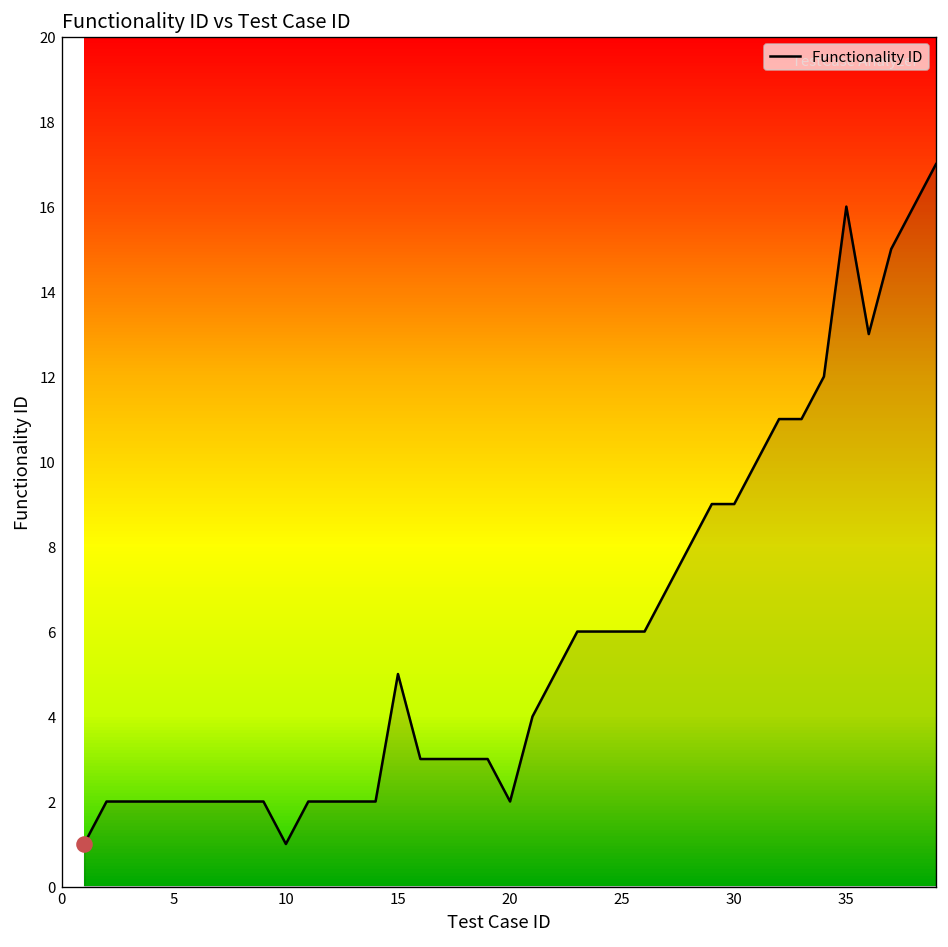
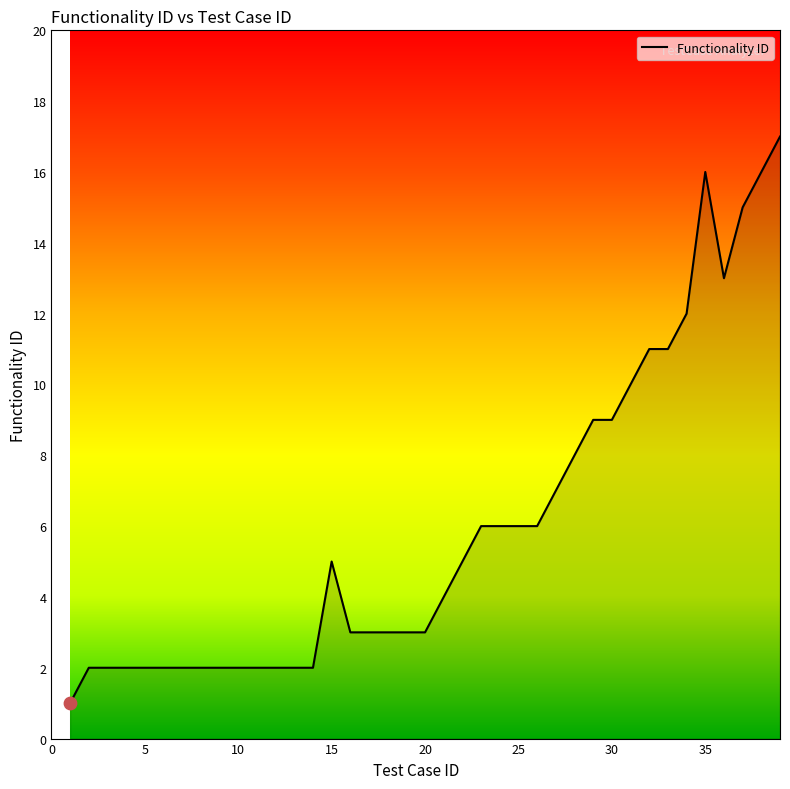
  {
    "Functionality ID": {
      "5": 2,
-     "10": 1,
+     "10": 2,
      "15": 5,
-     "20": 2,
+     "20": 3,
      "25": 6,
      "30": 9,
      "35": 16
    }
  }
